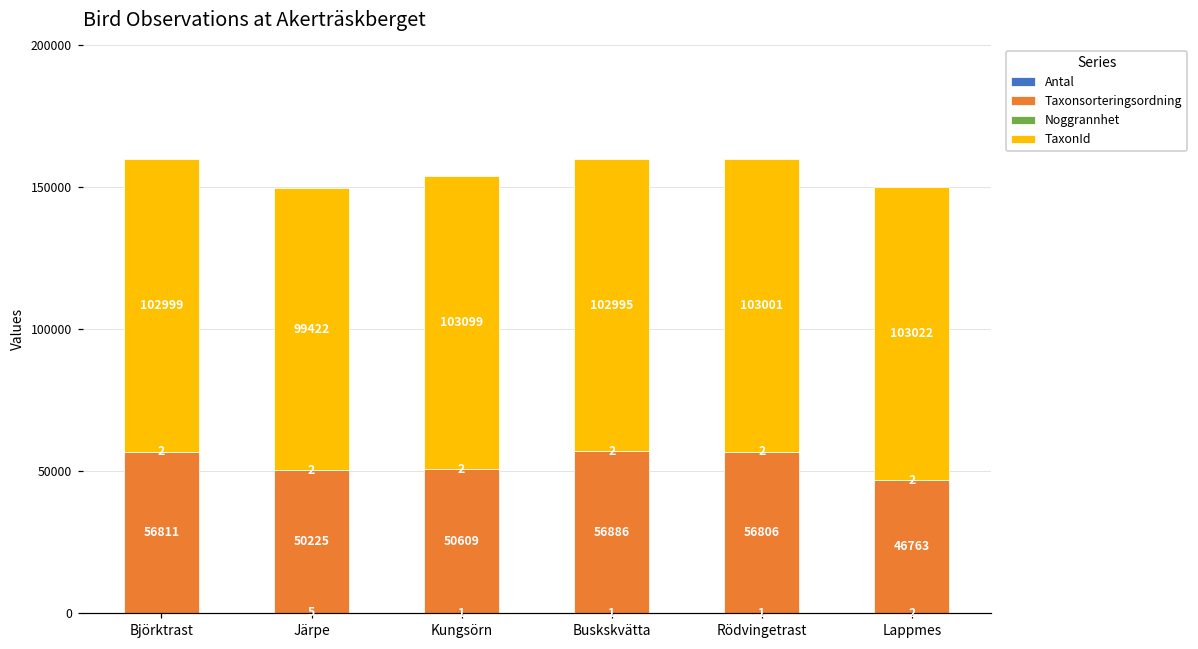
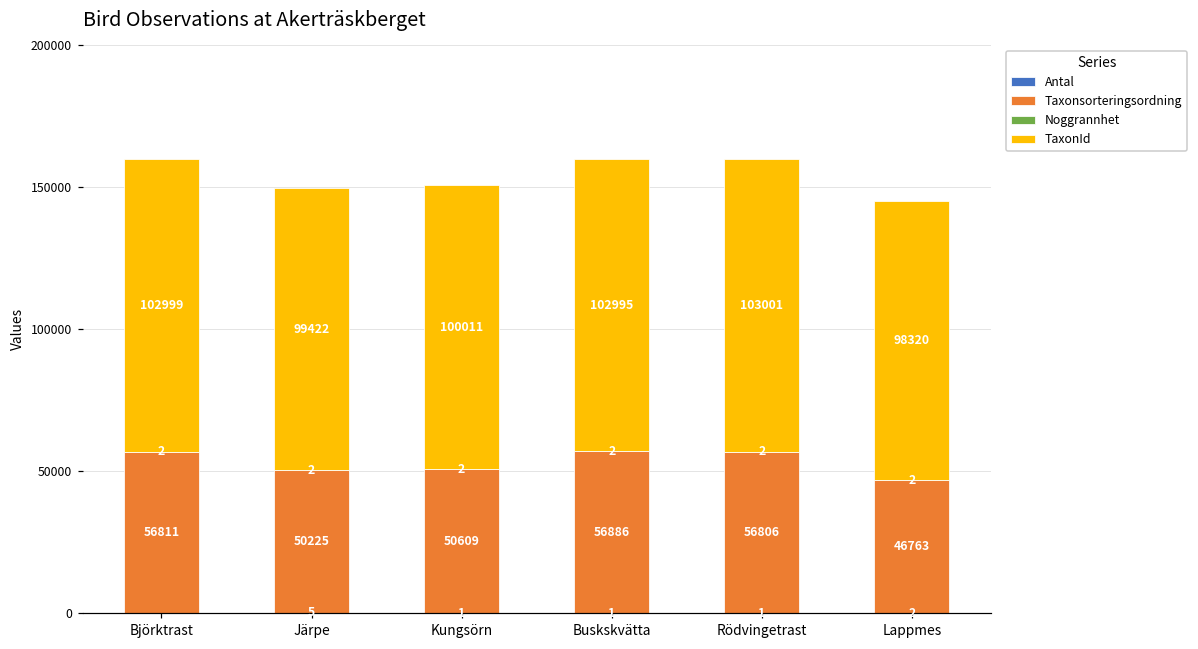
  {
    "Antal": {
      "Järpe": 5,
      "Kungsörn": 1,
      "Buskskvätta": 1,
      "Rödvingetrast": 1,
      "Lappmes": 2
    },
    "TaxonId": {
      "Björktrast": 102999,
      "Järpe": 99422,
-     "Kungsörn": 103099,
+     "Kungsörn": 100011,
      "Buskskvätta": 102995,
      "Rödvingetrast": 103001,
-     "Lappmes": 103022
+     "Lappmes": 98320
    }
  }
